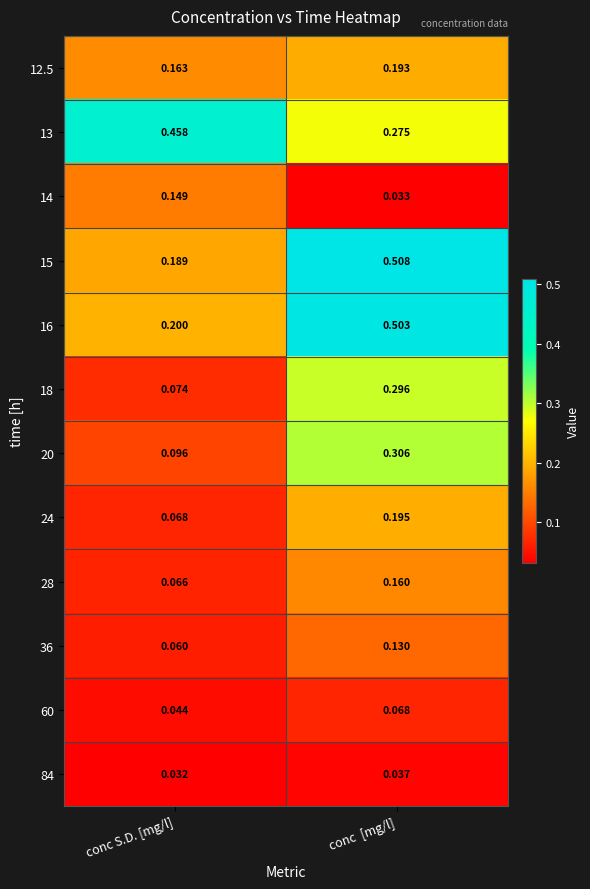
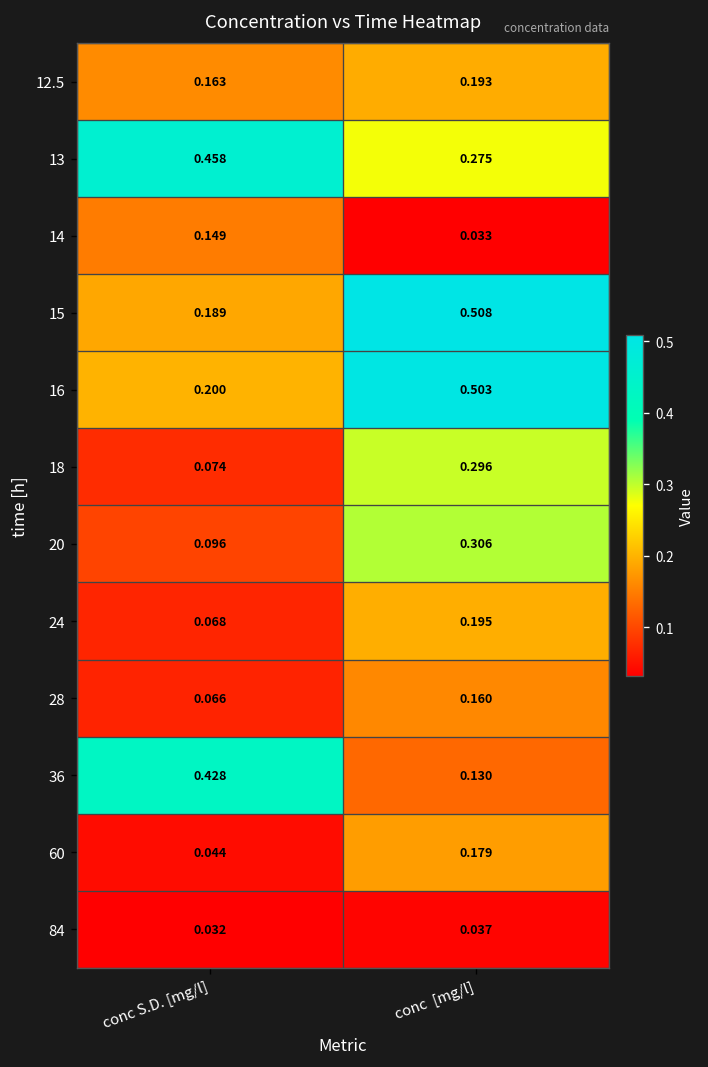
  {
    "12.5": {
      "conc S.D. [mg/l]": 0.163,
      "conc [mg/l]": 0.193
    },
    "13": {
      "conc S.D. [mg/l]": 0.458,
      "conc [mg/l]": 0.275
    },
    "14": {
      "conc S.D. [mg/l]": 0.149,
      "conc [mg/l]": 0.033
    },
    "15": {
      "conc S.D. [mg/l]": 0.189,
      "conc [mg/l]": 0.508
    },
    "16": {
      "conc S.D. [mg/l]": 0.200,
      "conc [mg/l]": 0.503
    },
    "18": {
      "conc S.D. [mg/l]": 0.074,
      "conc [mg/l]": 0.296
    },
    "20": {
      "conc S.D. [mg/l]": 0.096,
      "conc [mg/l]": 0.306
    },
    "24": {
      "conc S.D. [mg/l]": 0.068,
      "conc [mg/l]": 0.195
    },
    "28": {
      "conc S.D. [mg/l]": 0.066,
      "conc [mg/l]": 0.160
    },
    "36": {
-     "conc S.D. [mg/l]": 0.060,
+     "conc S.D. [mg/l]": 0.428,
      "conc [mg/l]": 0.130
    },
    "60": {
      "conc S.D. [mg/l]": 0.044,
-     "conc [mg/l]": 0.068
+     "conc [mg/l]": 0.179
    },
    "84": {
      "conc S.D. [mg/l]": 0.032,
      "conc [mg/l]": 0.037
    }
  }
